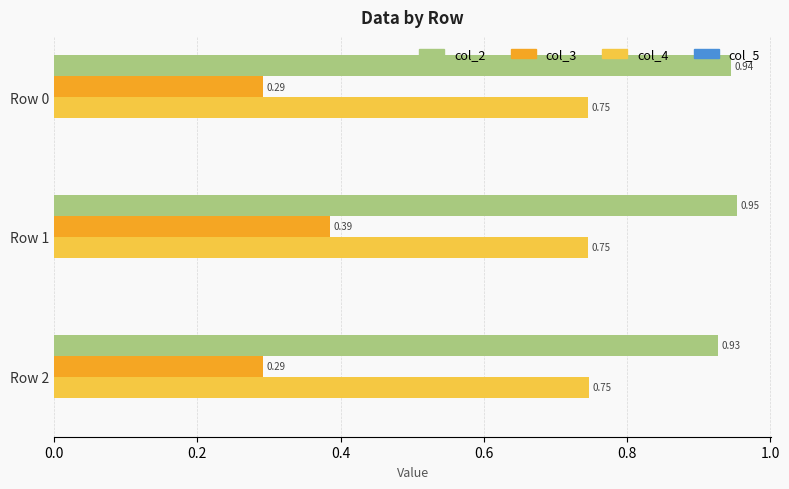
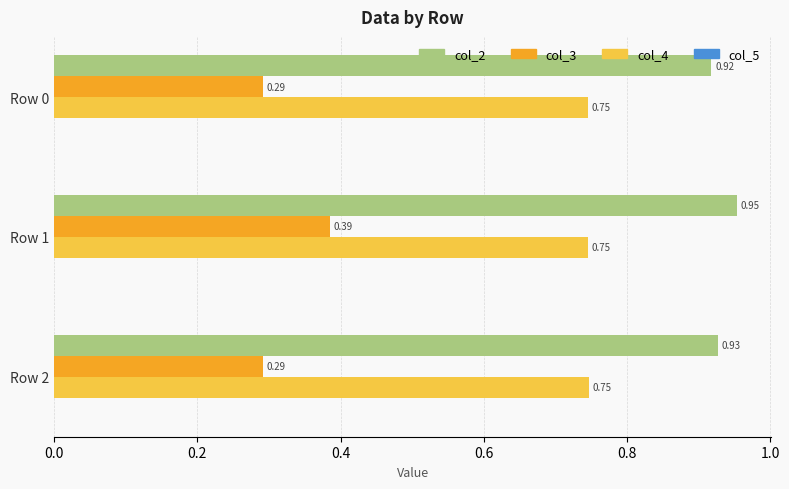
  {
    "col_2": {
-     "Row 0": 0.94,
+     "Row 0": 0.92,
      "Row 1": 0.95,
      "Row 2": 0.93
    },
    "col_5": {
      "Row 0": 0.00,
      "Row 1": 0.00,
      "Row 2": 0.00
    }
  }
